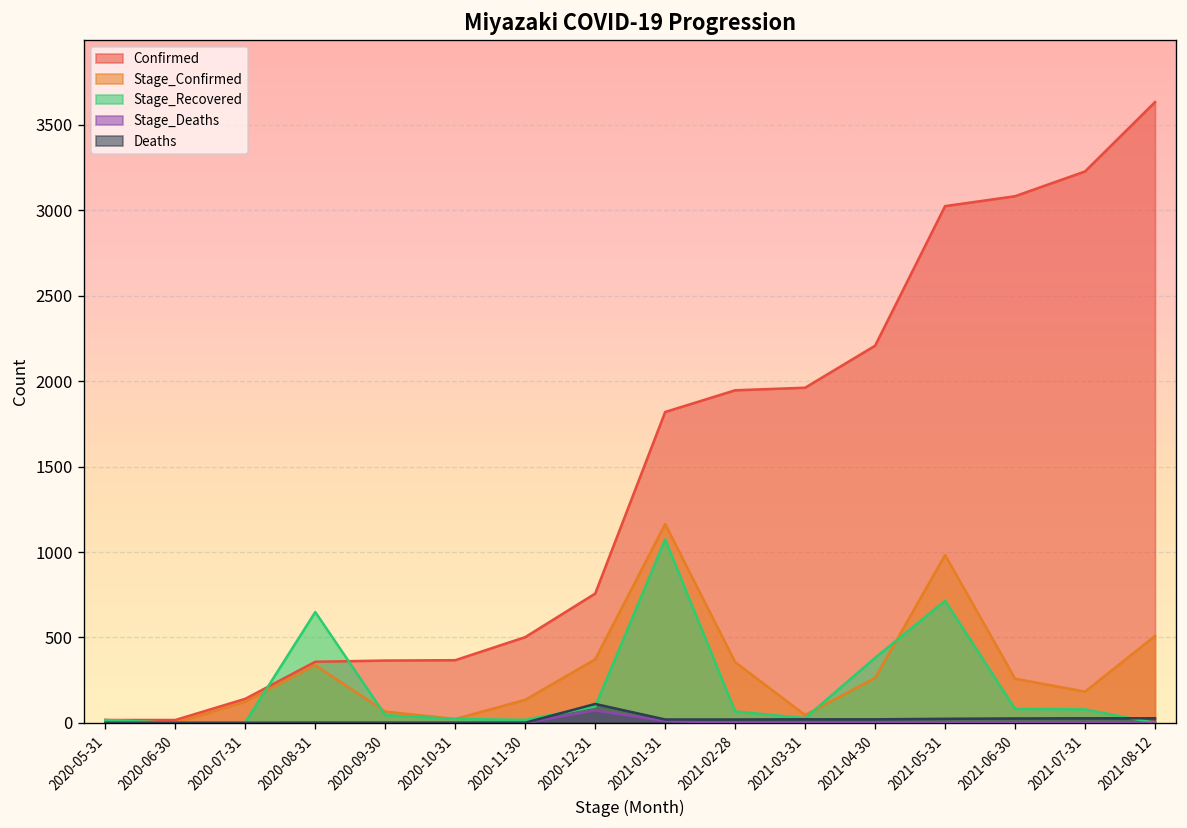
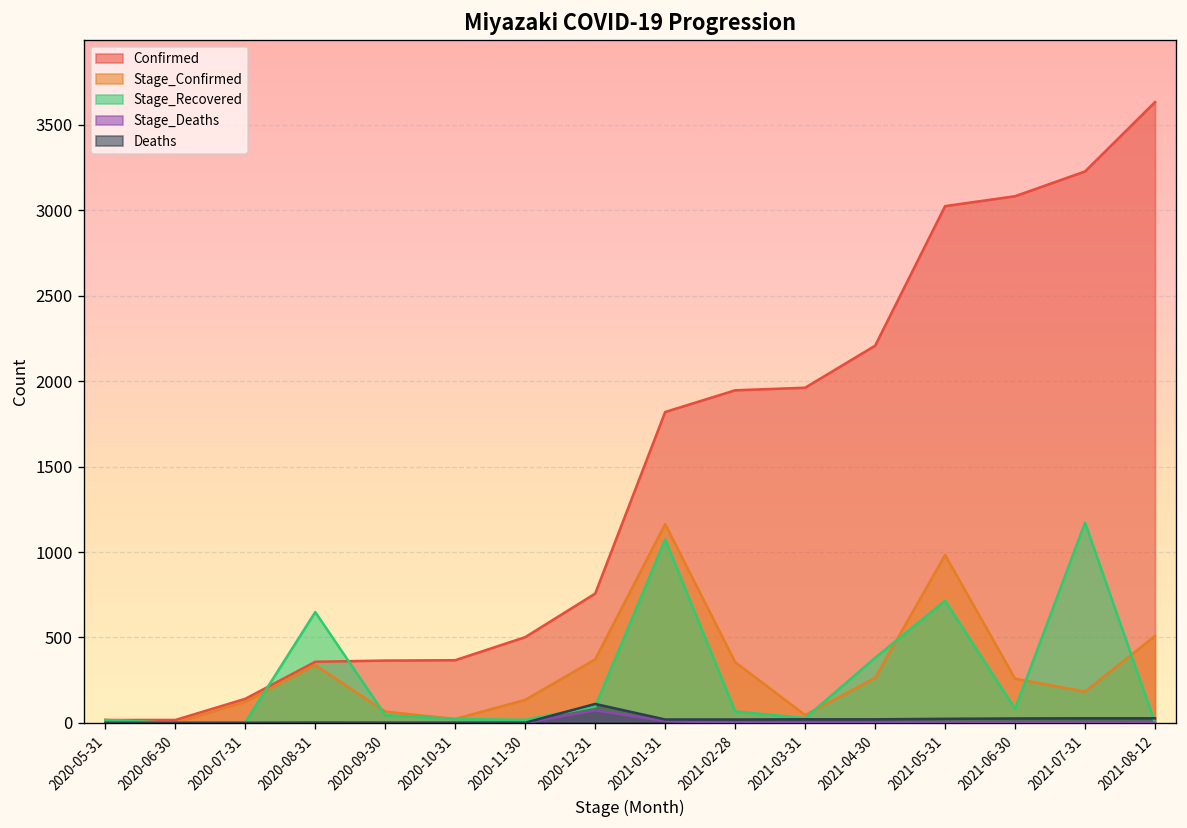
  {
    "Stage_Recovered": {
      "2020-08-31": 650,
      "2020-09-30": 50,
      "2021-01-31": 1070,
      "2021-02-28": 70,
      "2021-04-30": 380,
      "2021-05-31": 720,
      "2021-06-30": 80,
-     "2021-07-31": 80
+     "2021-07-31": 1170
    },
    "Stage_Deaths": {
      "2020-12-31": 70,
      "2021-02-28": 0,
      "2021-03-31": 0,
      "2021-04-30": 0,
      "2021-05-31": 0,
      "2021-06-30": 0,
      "2021-07-31": 0
    },
    "Deaths": {
      "2021-02-28": 20,
      "2021-04-30": 20,
      "2021-05-31": 20,
      "2021-06-30": 30,
      "2021-07-31": 30,
      "2021-08-12": 30
    }
  }
